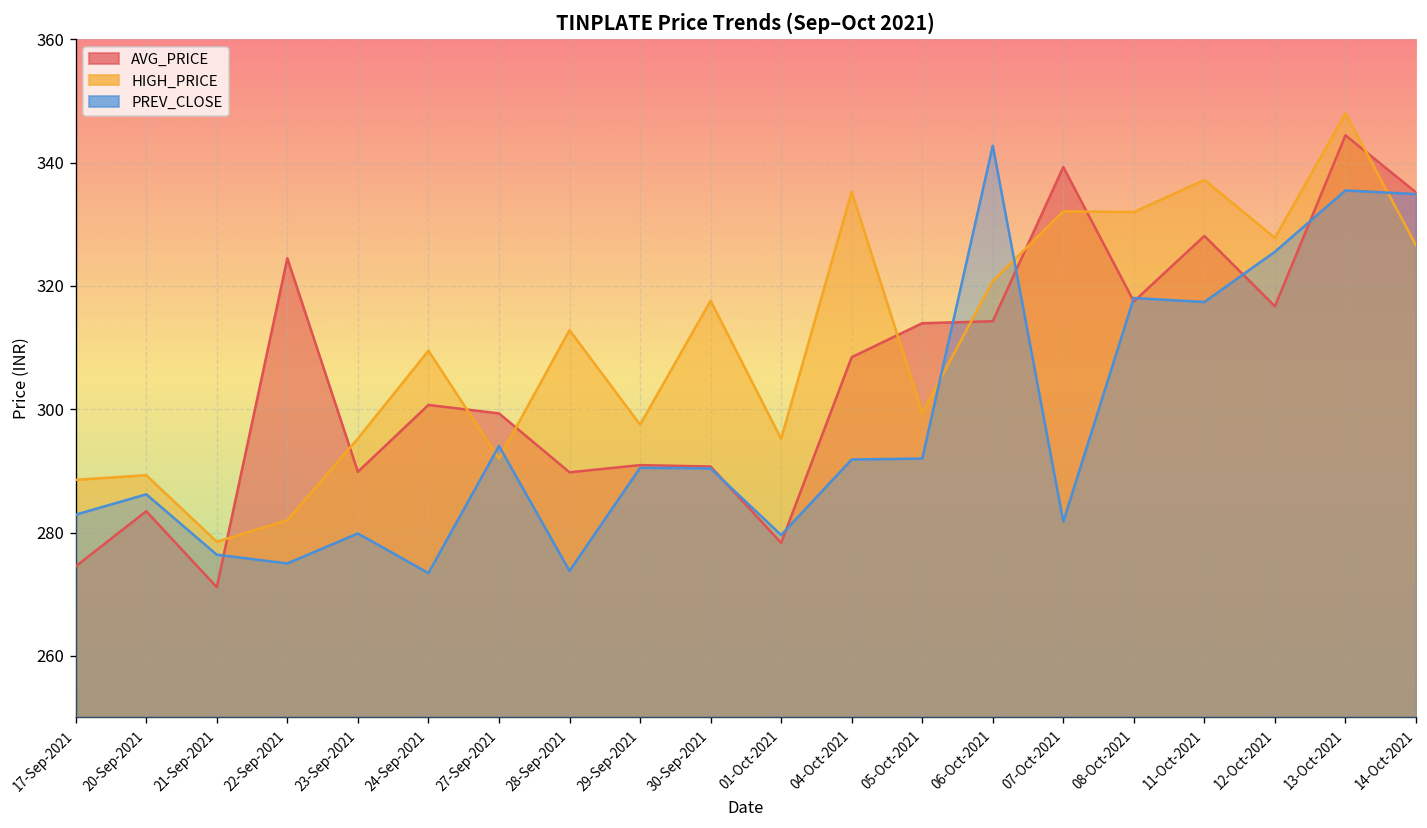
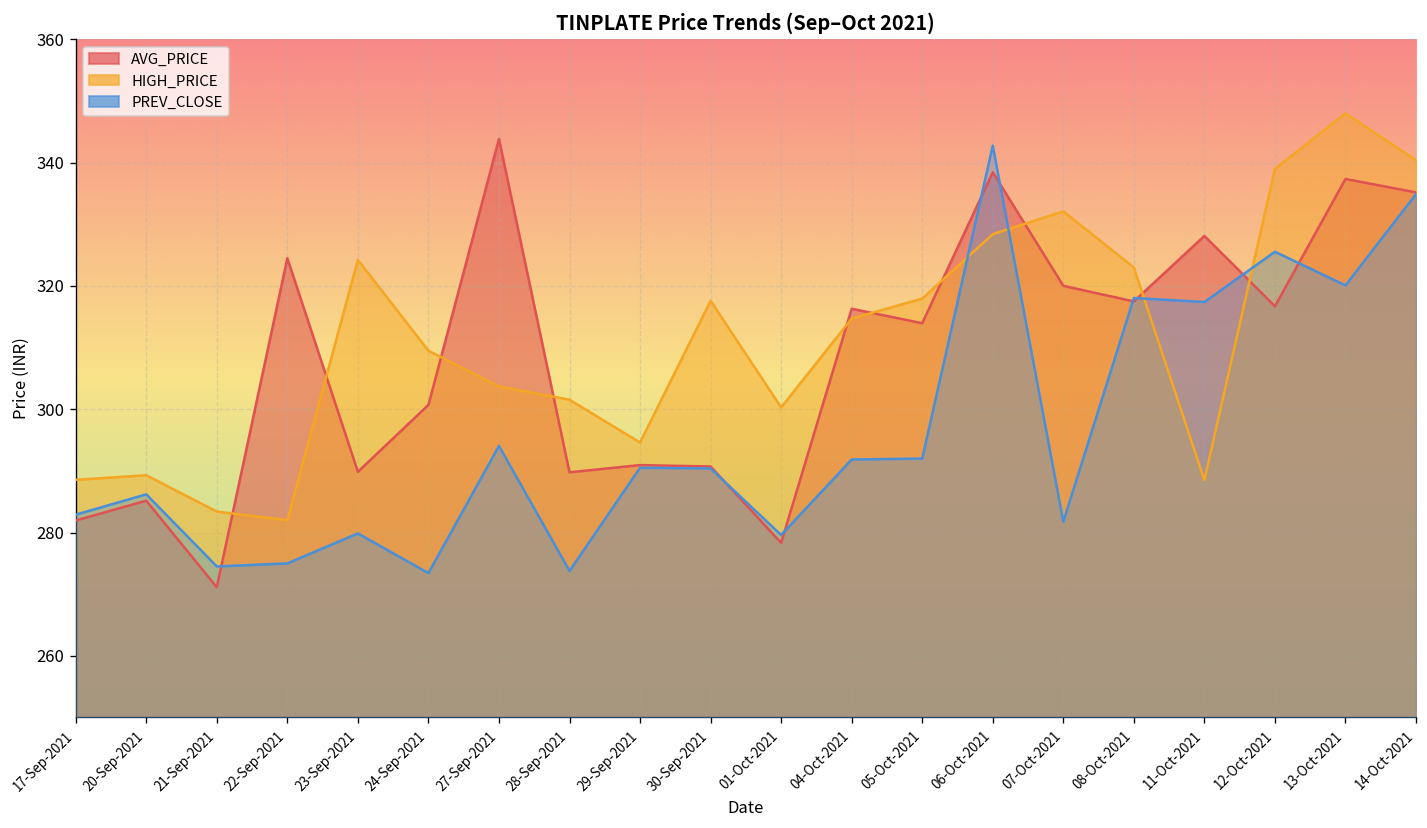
  {
    "AVG_PRICE": {
-     "17-Sep-2021": 275,
-     "20-Sep-2021": 283,
+     "17-Sep-2021": 282,
+     "20-Sep-2021": 285,
      "21-Sep-2021": 271,
      "22-Sep-2021": 324,
      "23-Sep-2021": 290,
      "24-Sep-2021": 301,
-     "27-Sep-2021": 299,
+     "27-Sep-2021": 344,
      "28-Sep-2021": 290,
      "01-Oct-2021": 278,
-     "04-Oct-2021": 308,
+     "04-Oct-2021": 316,
      "05-Oct-2021": 314,
-     "06-Oct-2021": 314,
-     "07-Oct-2021": 339,
+     "06-Oct-2021": 338,
+     "07-Oct-2021": 320,
      "08-Oct-2021": 317,
      "11-Oct-2021": 328,
      "12-Oct-2021": 317,
-     "13-Oct-2021": 344
+     "13-Oct-2021": 337
    },
    "HIGH_PRICE": {
      "17-Sep-2021": 289,
      "20-Sep-2021": 289,
-     "21-Sep-2021": 279,
+     "21-Sep-2021": 283,
      "22-Sep-2021": 282,
-     "23-Sep-2021": 295,
+     "23-Sep-2021": 324,
      "24-Sep-2021": 310,
-     "27-Sep-2021": 292,
-     "28-Sep-2021": 313,
-     "29-Sep-2021": 298,
+     "27-Sep-2021": 304,
+     "28-Sep-2021": 302,
+     "29-Sep-2021": 295,
      "30-Sep-2021": 318,
-     "01-Oct-2021": 295,
-     "04-Oct-2021": 335,
-     "05-Oct-2021": 299,
-     "06-Oct-2021": 321,
+     "01-Oct-2021": 300,
+     "04-Oct-2021": 315,
+     "05-Oct-2021": 318,
+     "06-Oct-2021": 328,
      "07-Oct-2021": 332,
-     "08-Oct-2021": 332,
-     "11-Oct-2021": 337,
-     "12-Oct-2021": 328,
+     "08-Oct-2021": 323,
+     "11-Oct-2021": 289,
+     "12-Oct-2021": 339,
      "13-Oct-2021": 348,
-     "14-Oct-2021": 327
+     "14-Oct-2021": 340
    },
    "PREV_CLOSE": {
      "17-Sep-2021": 283,
      "20-Sep-2021": 286,
-     "21-Sep-2021": 276,
+     "21-Sep-2021": 275,
      "22-Sep-2021": 275,
      "23-Sep-2021": 280,
      "24-Sep-2021": 273,
      "27-Sep-2021": 294,
      "28-Sep-2021": 274,
      "01-Oct-2021": 280,
      "04-Oct-2021": 292,
      "05-Oct-2021": 292,
      "06-Oct-2021": 343,
      "07-Oct-2021": 282,
      "08-Oct-2021": 318,
      "11-Oct-2021": 317,
      "12-Oct-2021": 326,
-     "13-Oct-2021": 336
+     "13-Oct-2021": 320
    }
  }
